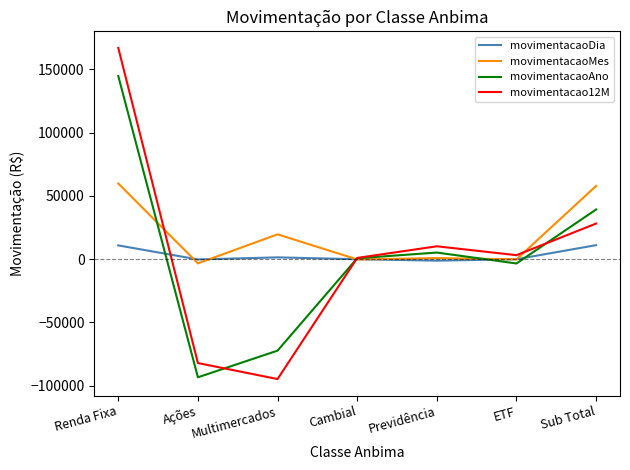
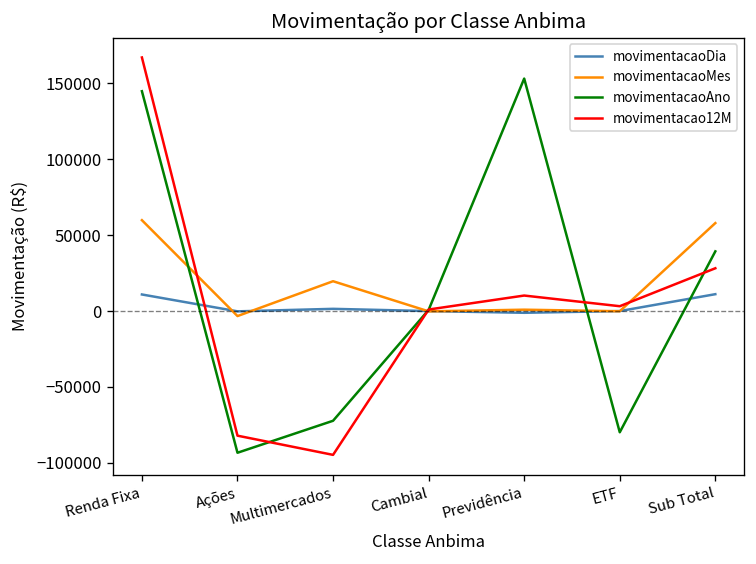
  {
    "movimentacaoDia": {
      "Renda Fixa": 11000,
      "Ações": 0,
      "Multimercados": 1000,
      "Previdência": -1000,
      "Sub Total": 11000
    },
    "movimentacaoMes": {
      "Renda Fixa": 60000,
      "Ações": -3000,
      "Multimercados": 20000,
      "Previdência": 1000,
      "Sub Total": 58000
    },
    "movimentacaoAno": {
      "Renda Fixa": 145000,
      "Ações": -93000,
      "Multimercados": -72000,
-     "Previdência": 5000,
-     "ETF": -3000,
+     "Previdência": 153000,
+     "ETF": -80000,
      "Sub Total": 39000
    },
    "movimentacao12M": {
      "Renda Fixa": 167000,
      "Ações": -82000,
      "Multimercados": -95000,
      "Previdência": 10000,
      "ETF": 3000,
      "Sub Total": 28000
    }
  }
